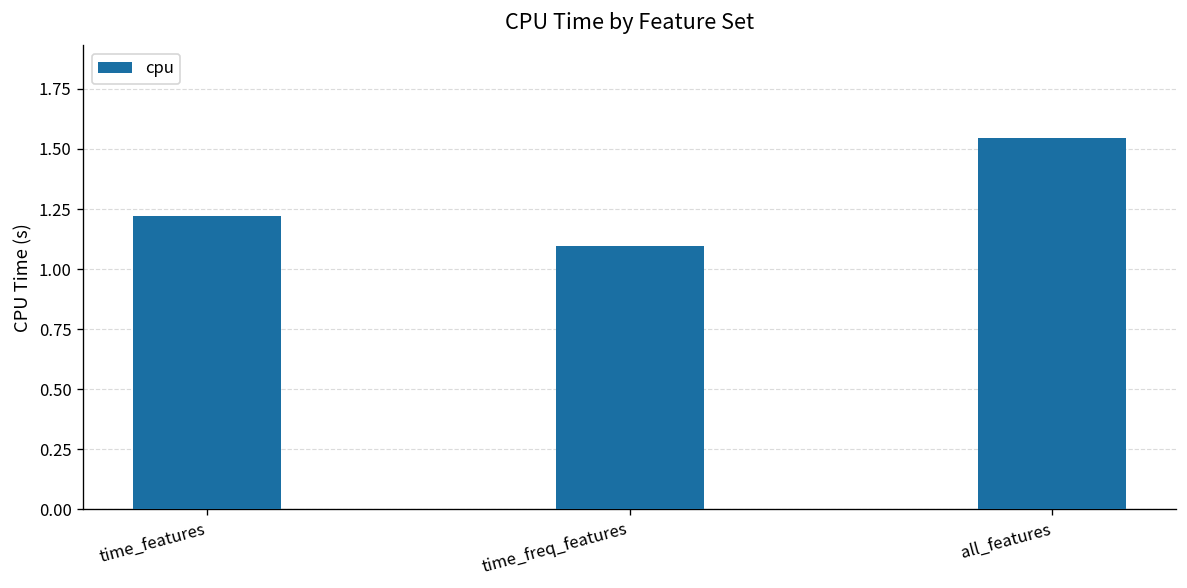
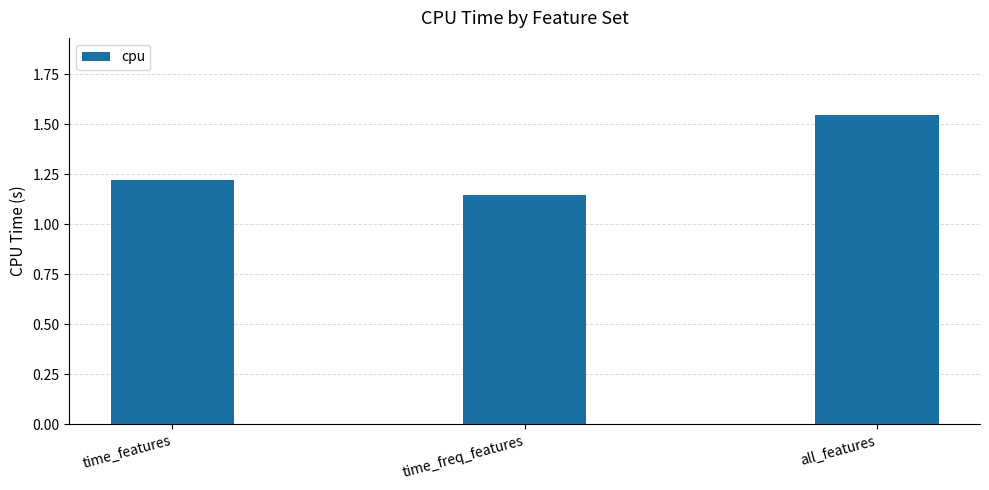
  {
    "time_features": 1.22,
-   "time_freq_features": 1.10,
+   "time_freq_features": 1.14,
    "all_features": 1.54
  }
